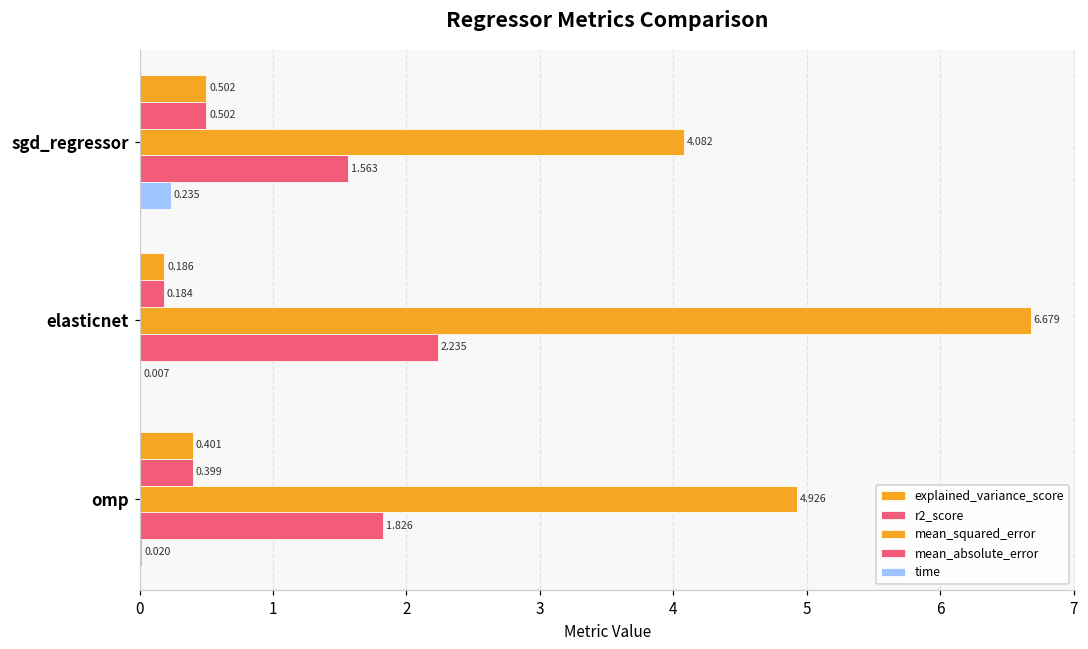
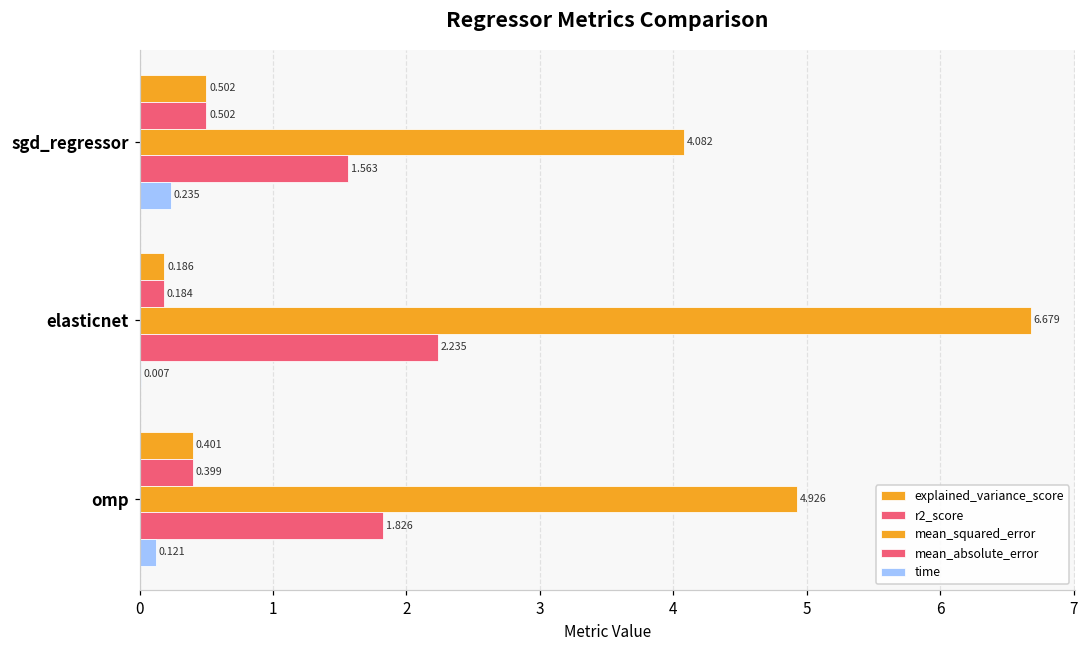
  {
    "time": {
      "sgd_regressor": 0.235,
      "elasticnet": 0.007,
-     "omp": 0.020
+     "omp": 0.121
    }
  }
